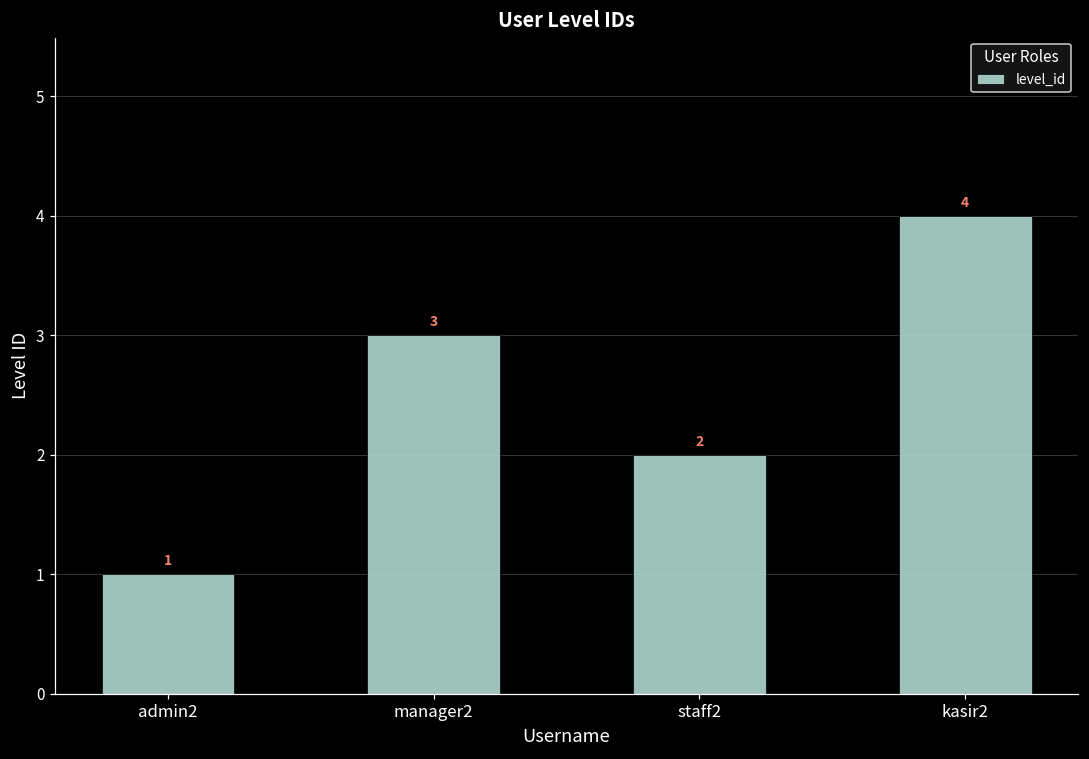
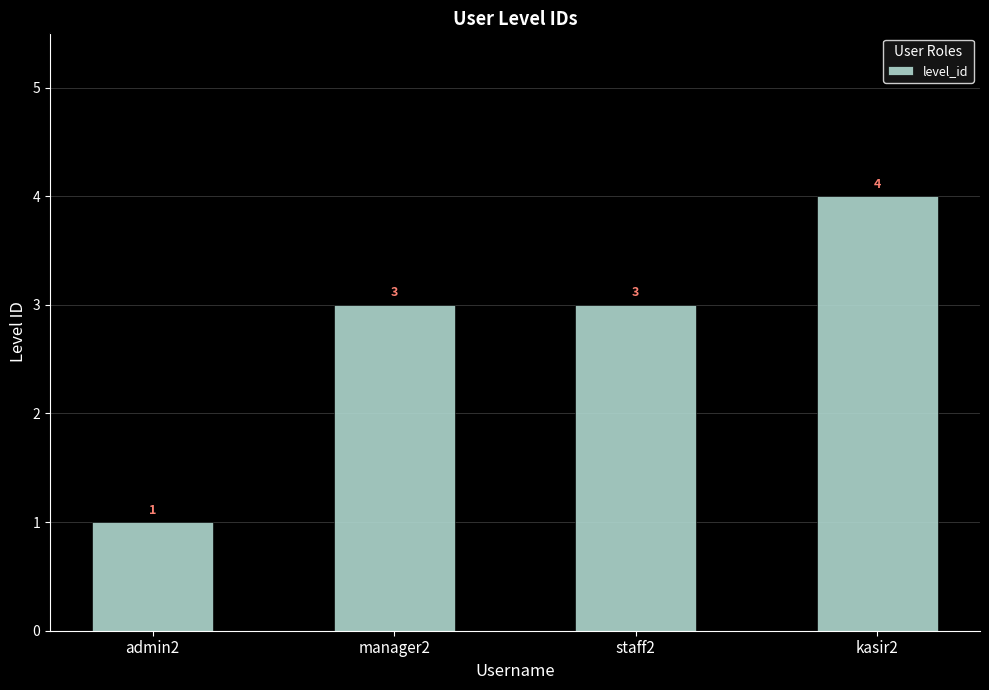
  {
    "admin2": 1,
    "manager2": 3,
-   "staff2": 2,
+   "staff2": 3,
    "kasir2": 4
  }
